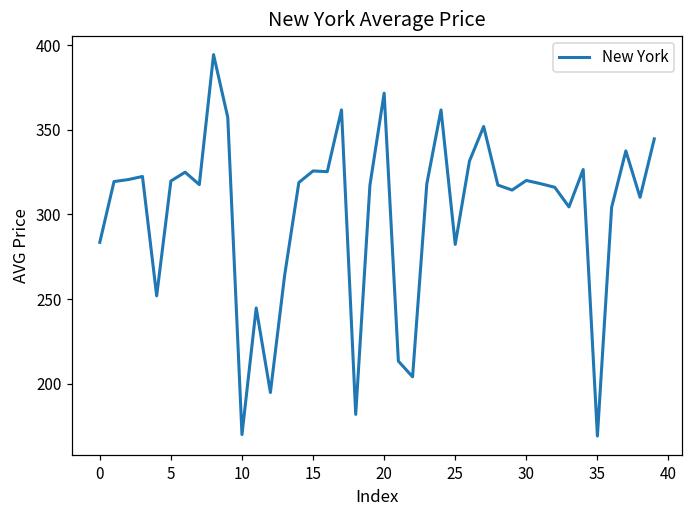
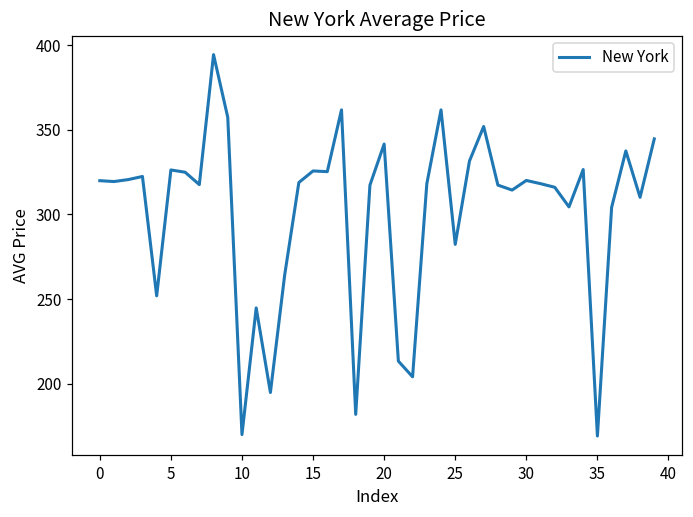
  {
-   "0": 283,
-   "5": 320,
+   "0": 320,
+   "5": 326,
    "10": 170,
    "15": 326,
-   "20": 372,
+   "20": 342,
    "25": 282,
    "30": 320,
    "35": 169
  }
